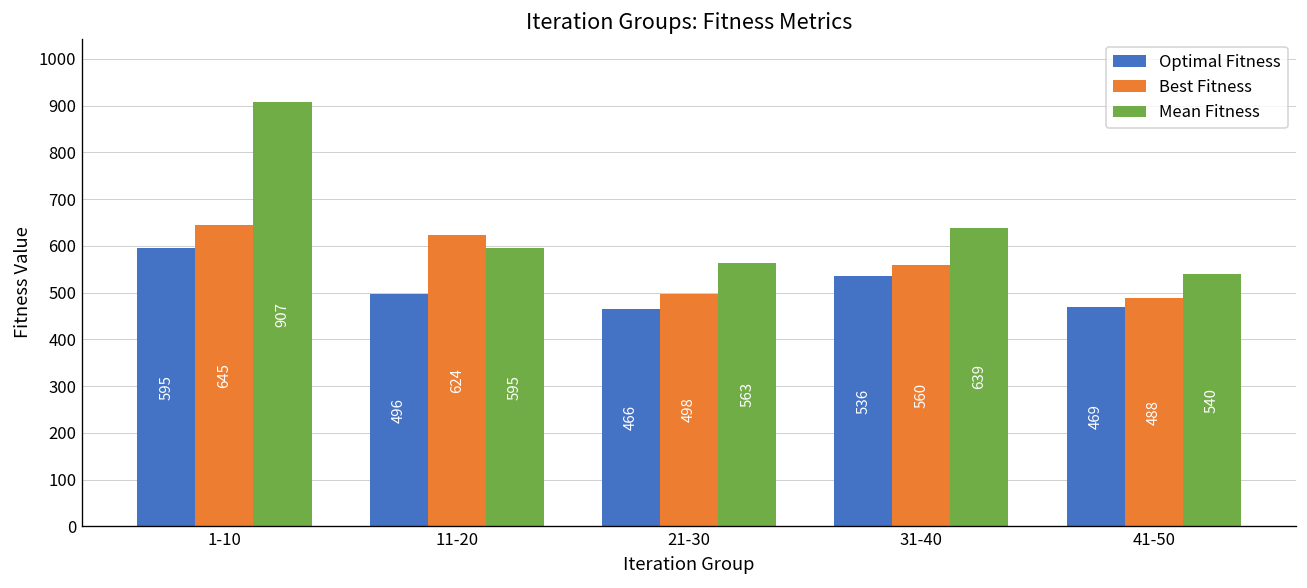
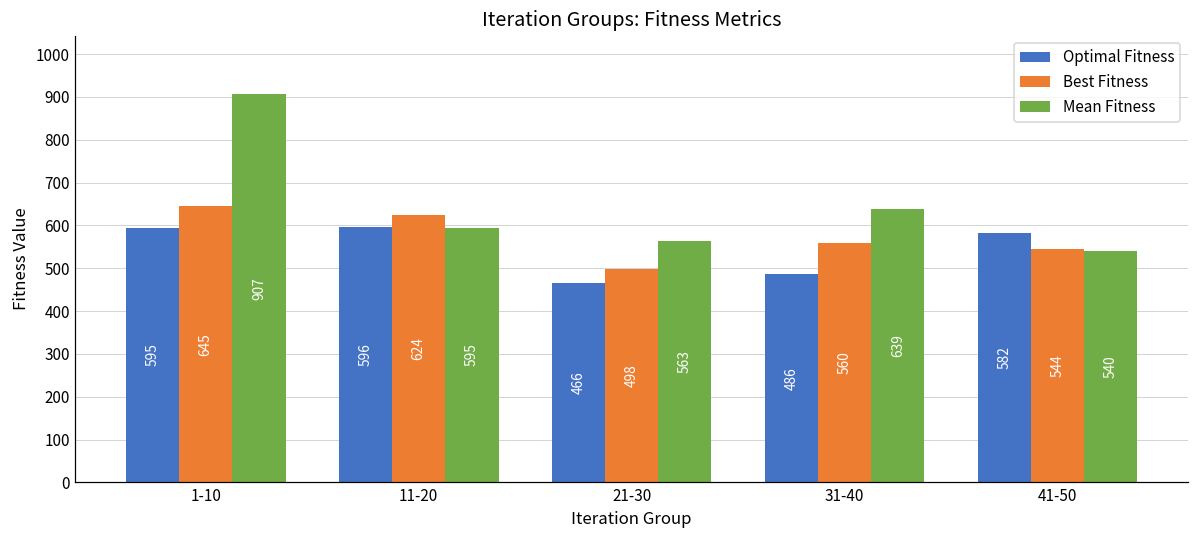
  {
    "Optimal Fitness": {
      "1-10": 595,
-     "11-20": 496,
+     "11-20": 596,
      "21-30": 466,
-     "31-40": 536,
-     "41-50": 469
+     "31-40": 486,
+     "41-50": 582
    },
    "Best Fitness": {
      "1-10": 645,
      "11-20": 624,
      "21-30": 498,
      "31-40": 560,
-     "41-50": 488
+     "41-50": 544
    },
    "Mean Fitness": {
      "1-10": 907,
      "11-20": 595,
      "21-30": 563,
      "31-40": 639,
      "41-50": 540
    }
  }
